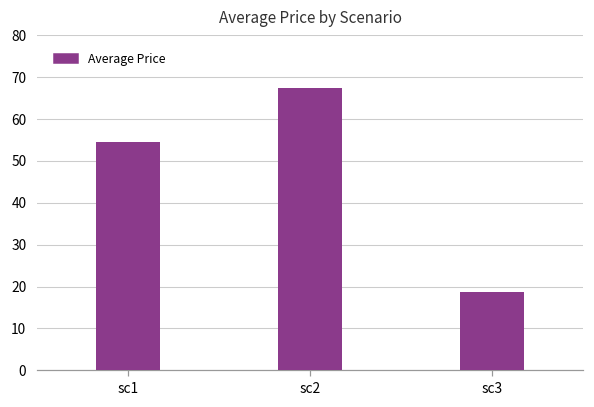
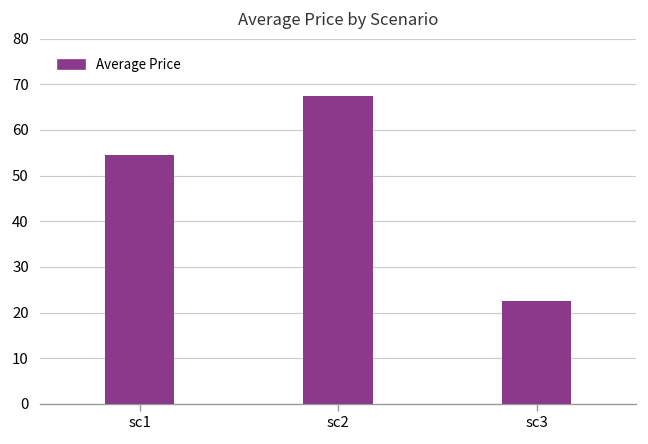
  {
    "sc1": 54,
    "sc2": 67,
-   "sc3": 19
+   "sc3": 23
  }
